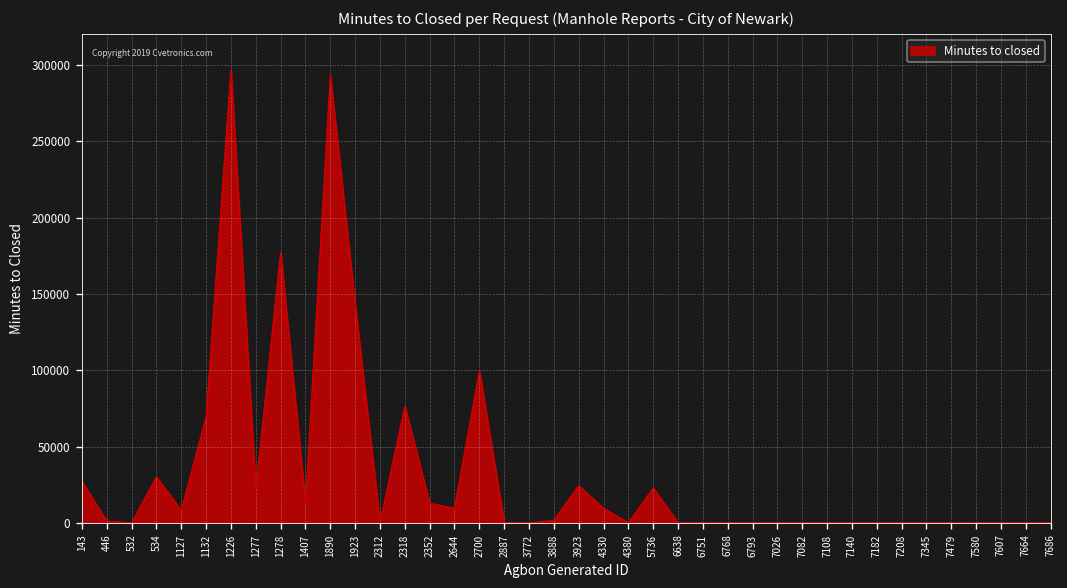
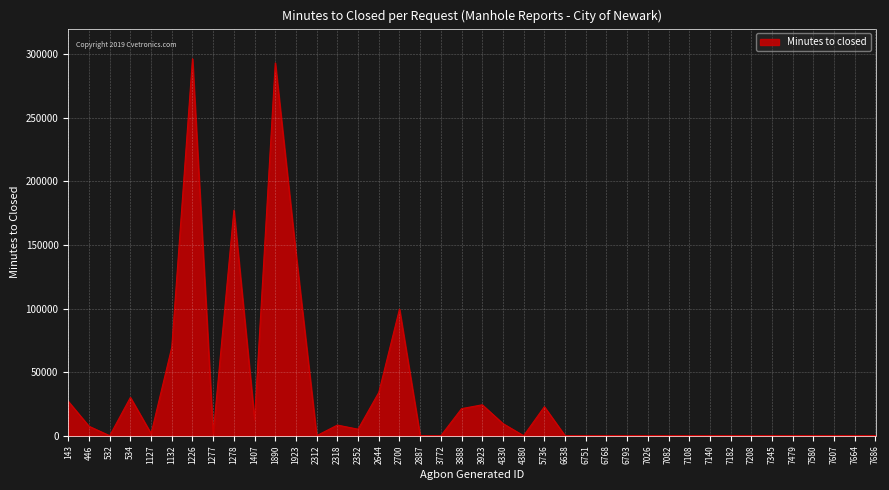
  {
    "143": 27000,
-   "446": 1000,
+   "446": 7000,
    "532": 0,
    "534": 30000,
-   "1127": 8000,
+   "1127": 2000,
    "1132": 70000,
-   "1277": 22000,
+   "1277": 1000,
    "1278": 177000,
    "1407": 13000,
    "1890": 293000,
    "1923": 143000,
    "2312": 0,
-   "2318": 76000,
-   "2352": 13000,
-   "2644": 9000,
+   "2318": 8000,
+   "2352": 5000,
+   "2644": 34000,
    "2700": 100000,
    "2887": 0,
    "3772": 0,
-   "3888": 2000,
+   "3888": 21000,
    "3923": 24000,
    "4330": 10000,
    "4380": 0,
    "5736": 23000,
    "6638": 0,
    "6751": 0,
    "6768": 0,
    "6793": 0,
    "7026": 0,
    "7082": 0,
    "7108": 0,
    "7140": 0,
    "7182": 0,
    "7208": 0,
    "7345": 0,
    "7479": 0,
    "7580": 0,
    "7607": 0,
    "7664": 0,
    "7686": 0
  }
